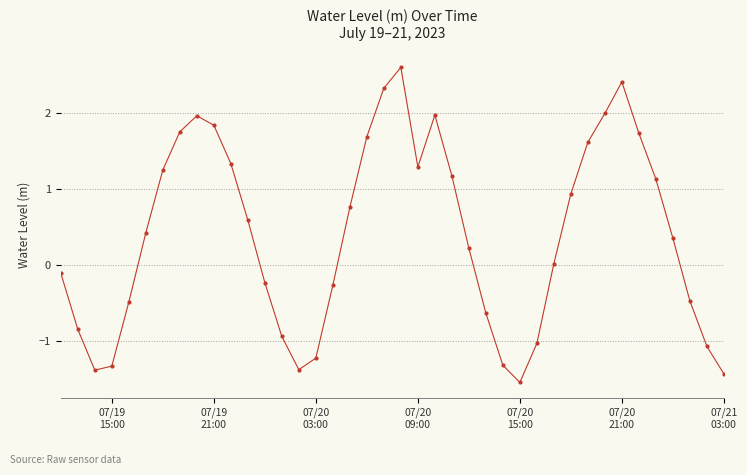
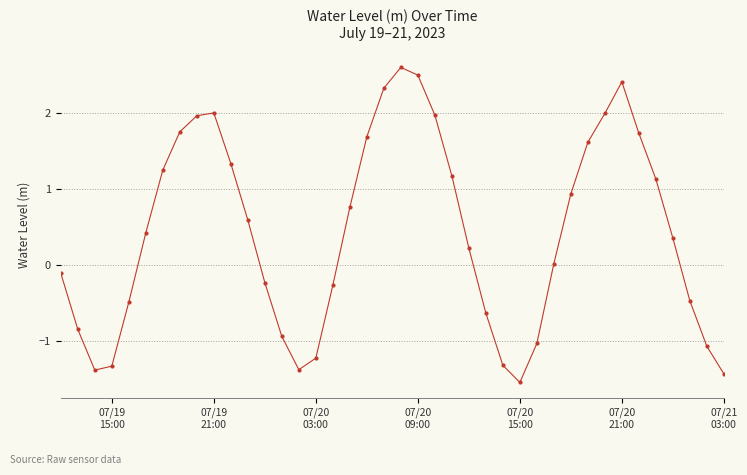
  {
    "07/19 15:00": -1.3,
-   "07/19 21:00": 1.8,
+   "07/19 21:00": 2.0,
    "07/20 03:00": -1.2,
-   "07/20 09:00": 1.3,
+   "07/20 09:00": 2.5,
    "07/20 15:00": -1.5,
    "07/20 21:00": 2.4,
    "07/21 03:00": -1.4
  }
